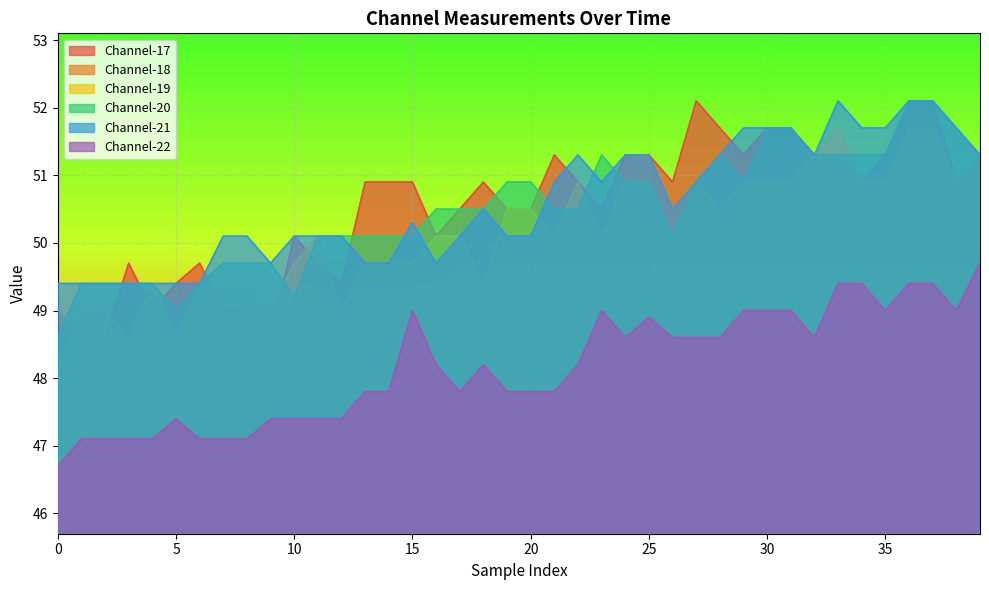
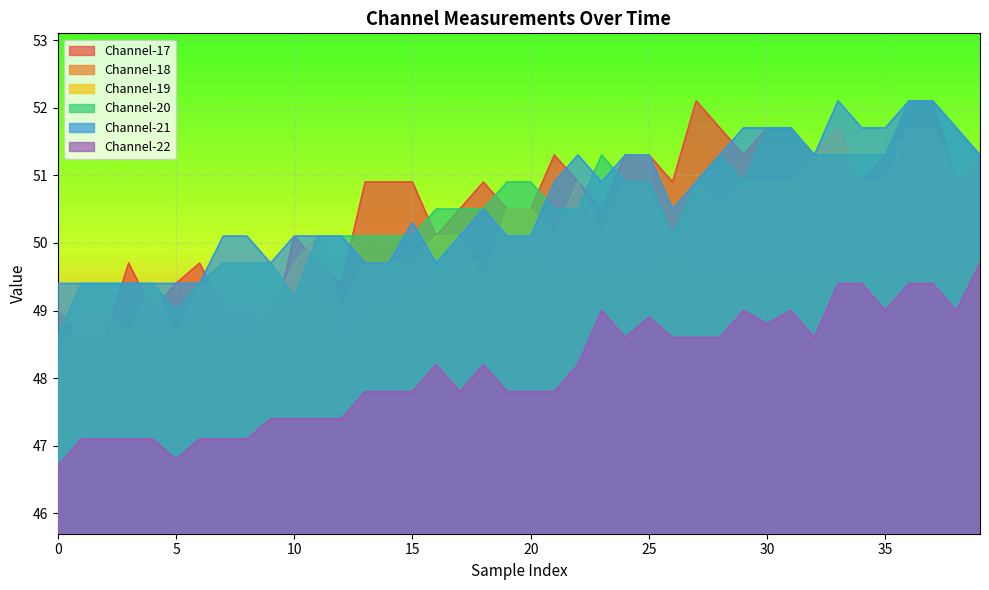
  {
    "Channel-19": {
      "10": 49.7,
      "15": 49.7,
      "35": 50.9
    },
    "Channel-20": {
      "0": 48.6,
      "5": 49.0,
      "10": 49.2,
      "15": 50.1,
      "20": 50.9
    },
    "Channel-21": {
      "0": 49.4,
      "15": 50.3,
      "20": 50.1,
      "35": 51.7
    },
    "Channel-22": {
      "0": 46.7,
-     "5": 47.4,
+     "5": 46.8,
      "10": 47.4,
-     "15": 49.0,
+     "15": 47.8,
      "20": 47.8,
      "25": 48.9,
-     "30": 49.0,
+     "30": 48.8,
      "35": 49.0
    }
  }
